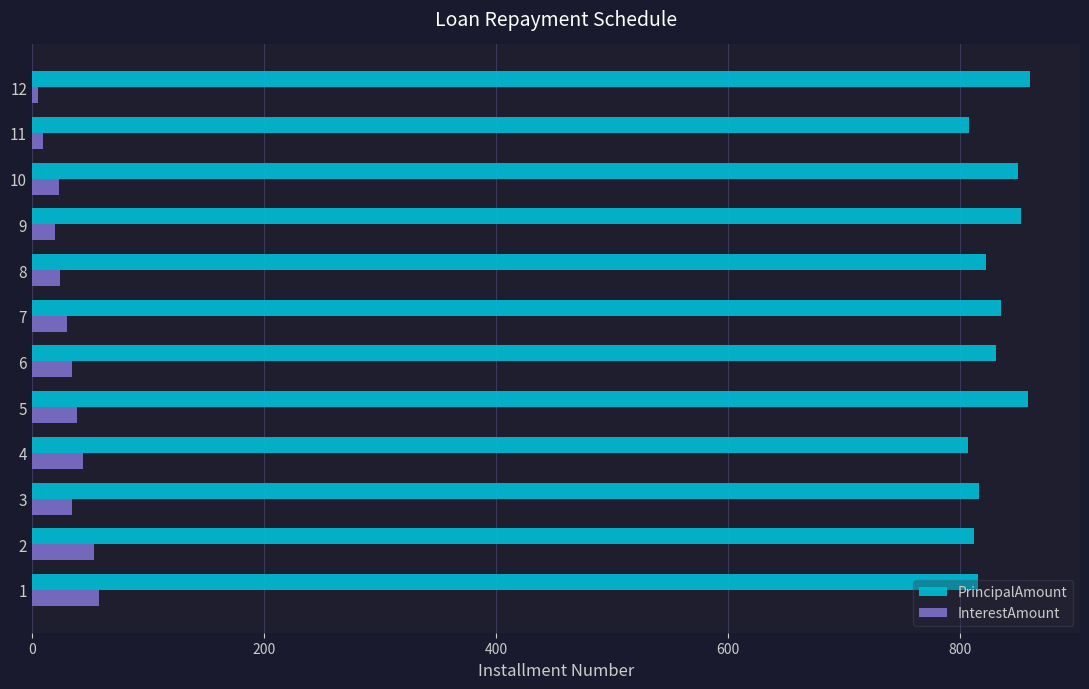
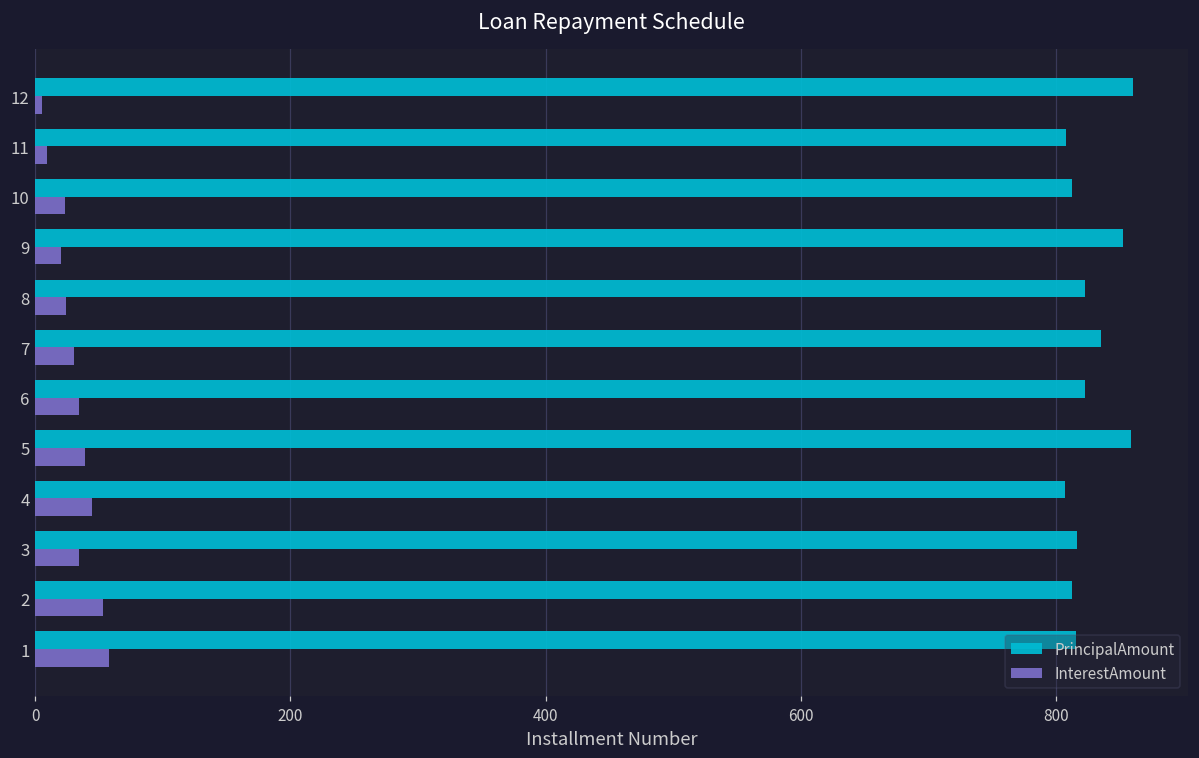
  {
    "PrincipalAmount": {
      "12": 860,
      "11": 807,
-     "10": 850,
+     "10": 812,
      "9": 852,
      "8": 822,
      "7": 835,
-     "6": 831,
+     "6": 822,
      "5": 858,
      "4": 807,
      "3": 816,
      "2": 812
    },
    "InterestAmount": {
      "12": 5,
      "11": 9,
      "10": 24,
      "9": 20,
      "8": 24,
      "7": 30,
      "6": 34,
      "5": 39,
      "4": 44,
      "3": 34,
      "2": 53,
      "1": 58
    }
  }
